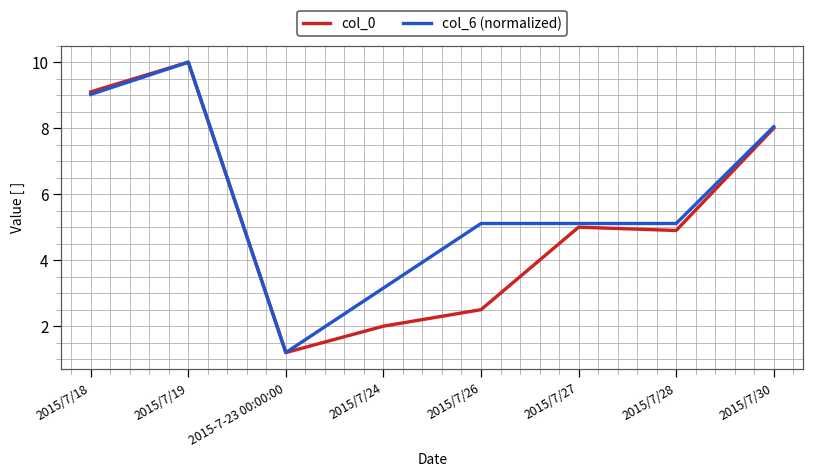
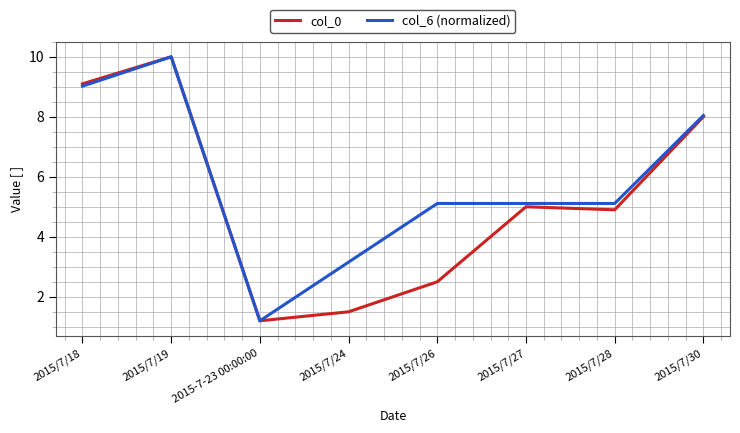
  {
    "col_0": {
-     "2015/7/24": 2.0,
+     "2015/7/24": 1.5,
      "2015/7/26": 2.5,
      "2015/7/27": 5.0,
      "2015/7/28": 4.9
    },
    "col_6 (normalized)": {
      "2015/7/24": 3.2,
      "2015/7/26": 5.1,
      "2015/7/27": 5.1,
      "2015/7/28": 5.1
    }
  }
